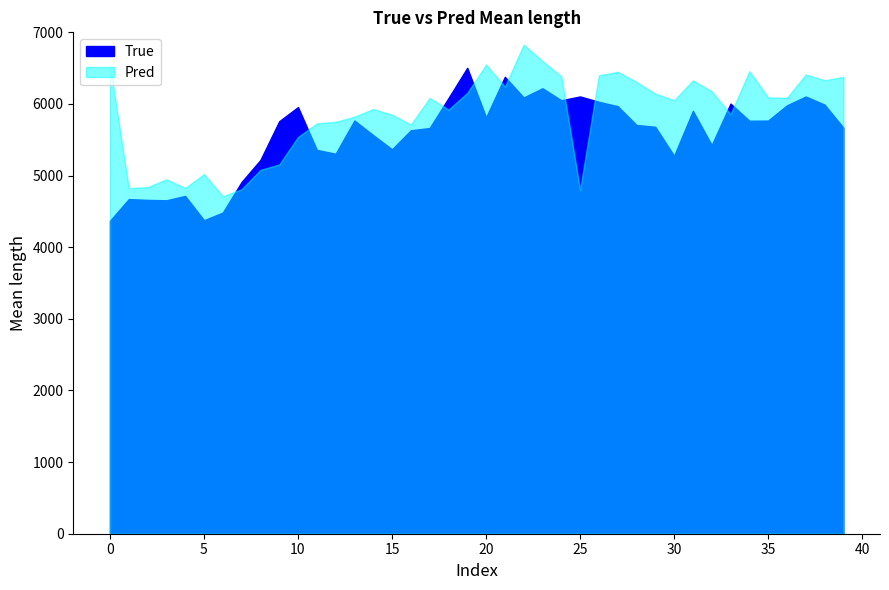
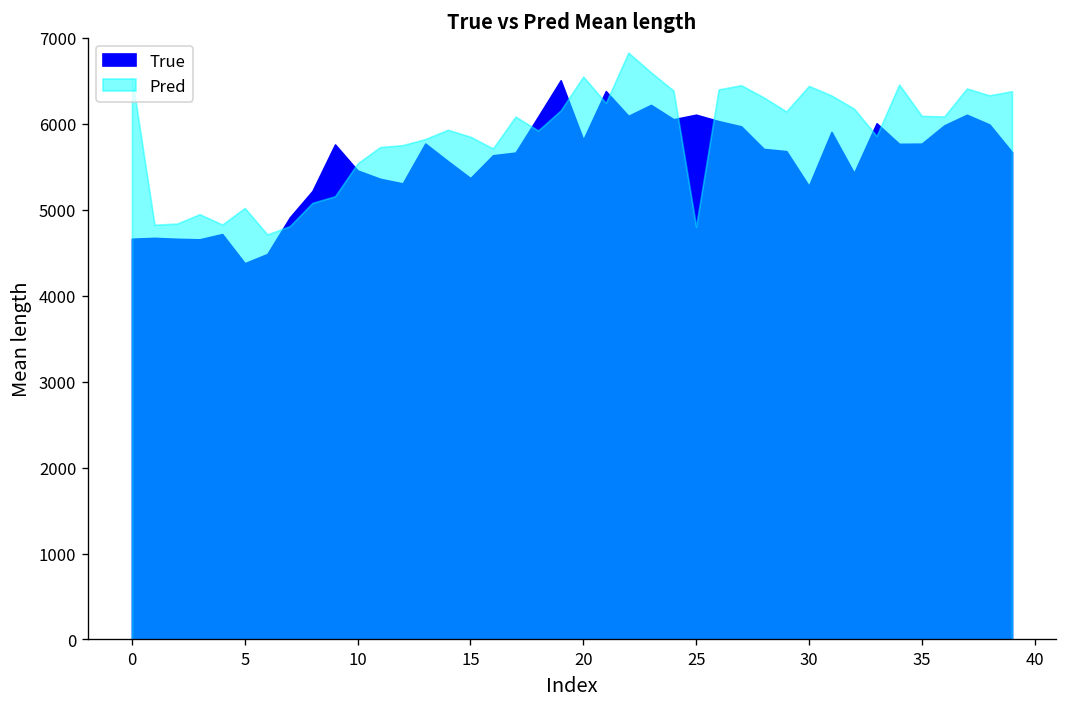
  {
    "True": {
-     "0": 4400,
+     "0": 4700,
      "5": 4400,
-     "10": 6000,
+     "10": 5500,
      "15": 5400,
      "20": 5800,
      "25": 6100,
      "30": 5300,
      "35": 5800
    },
    "Pred": {
      "5": 5000,
      "10": 5500,
      "15": 5800,
      "20": 6500,
      "25": 4800,
-     "30": 6100,
+     "30": 6400,
      "35": 6100
    }
  }
